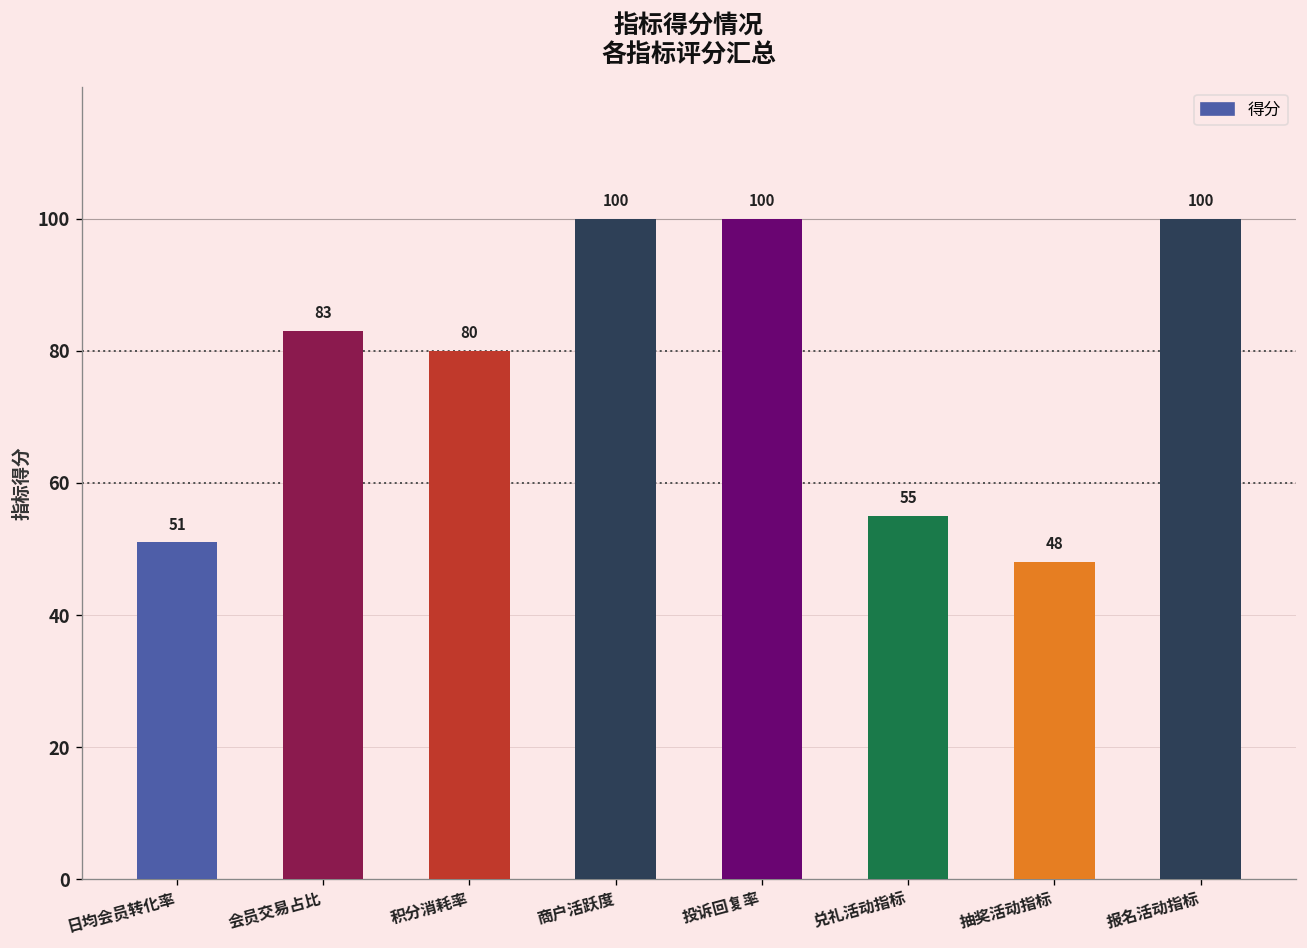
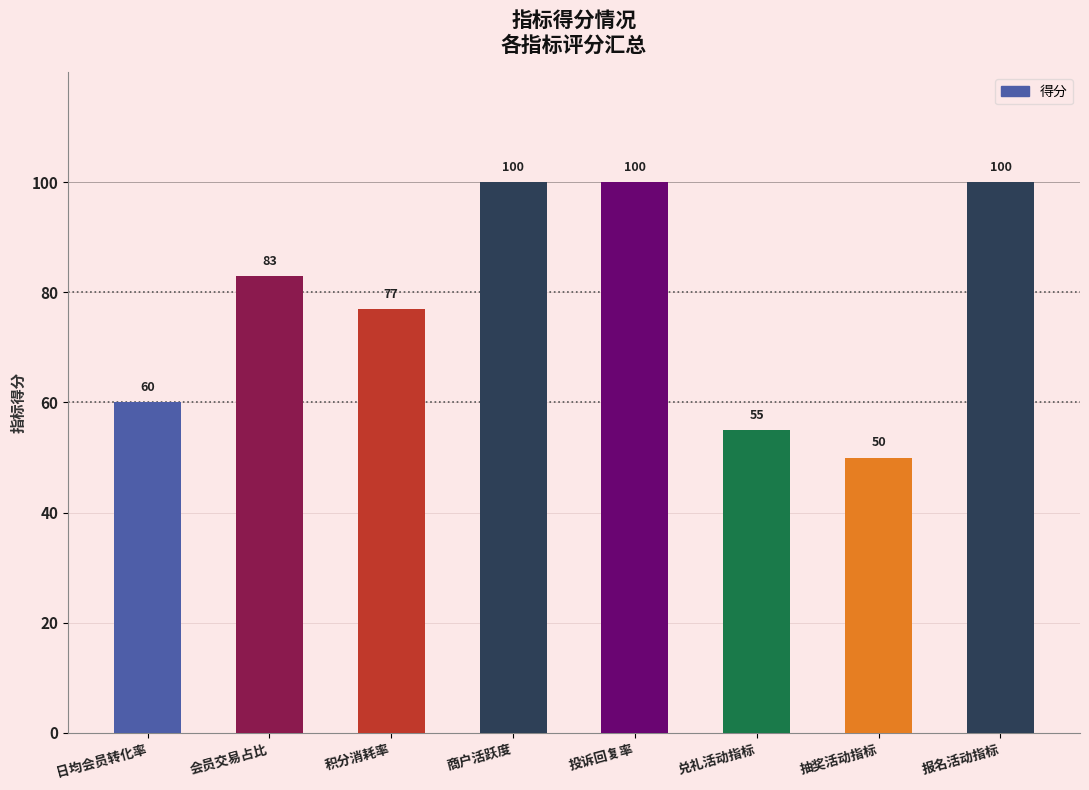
  {
-   "日均会员转化率": 51,
+   "日均会员转化率": 60,
    "会员交易占比": 83,
-   "积分消耗率": 80,
+   "积分消耗率": 77,
    "商户活跃度": 100,
    "投诉回复率": 100,
    "兑礼活动指标": 55,
-   "抽奖活动指标": 48,
+   "抽奖活动指标": 50,
    "报名活动指标": 100
  }
